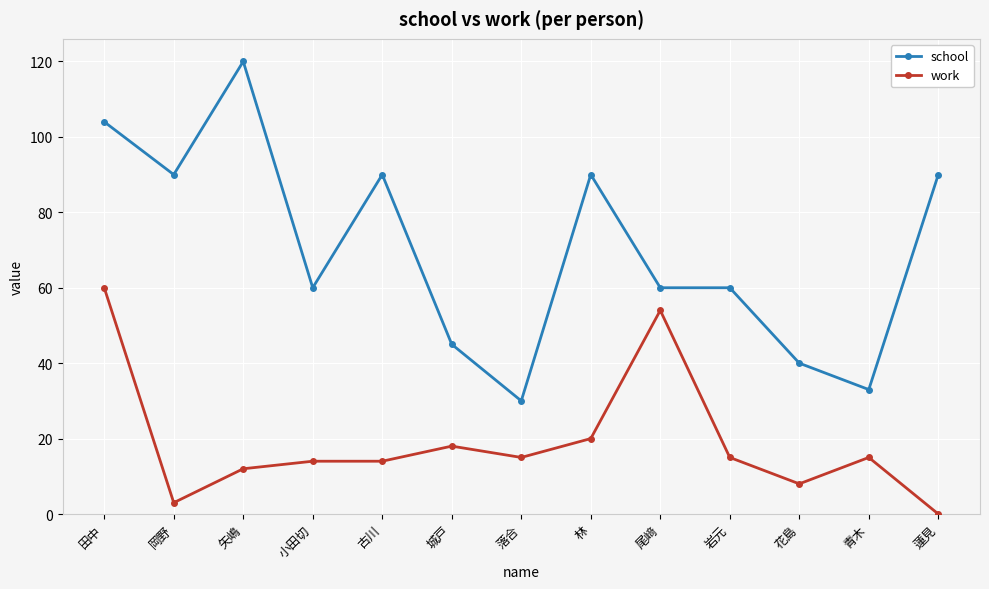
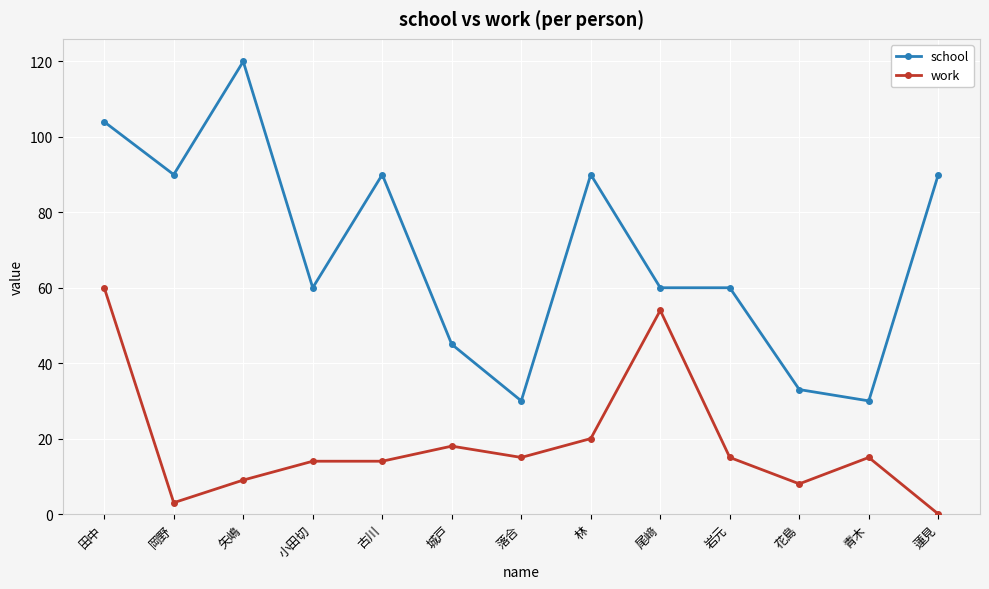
  {
    "school": {
      "田中": 104,
      "岡野": 90,
      "矢嶋": 120,
      "小田切": 60,
      "古川": 90,
      "城戸": 45,
      "落合": 30,
      "林": 90,
      "尾﨑": 60,
      "岩元": 60,
-     "花島": 40,
-     "青木": 33,
+     "花島": 33,
+     "青木": 30,
      "蓮見": 90
    },
    "work": {
      "田中": 60,
      "岡野": 3,
-     "矢嶋": 12,
+     "矢嶋": 9,
      "小田切": 14,
      "古川": 14,
      "城戸": 18,
      "落合": 15,
      "林": 20,
      "尾﨑": 54,
      "岩元": 15,
      "花島": 8,
      "青木": 15,
      "蓮見": 0
    }
  }
